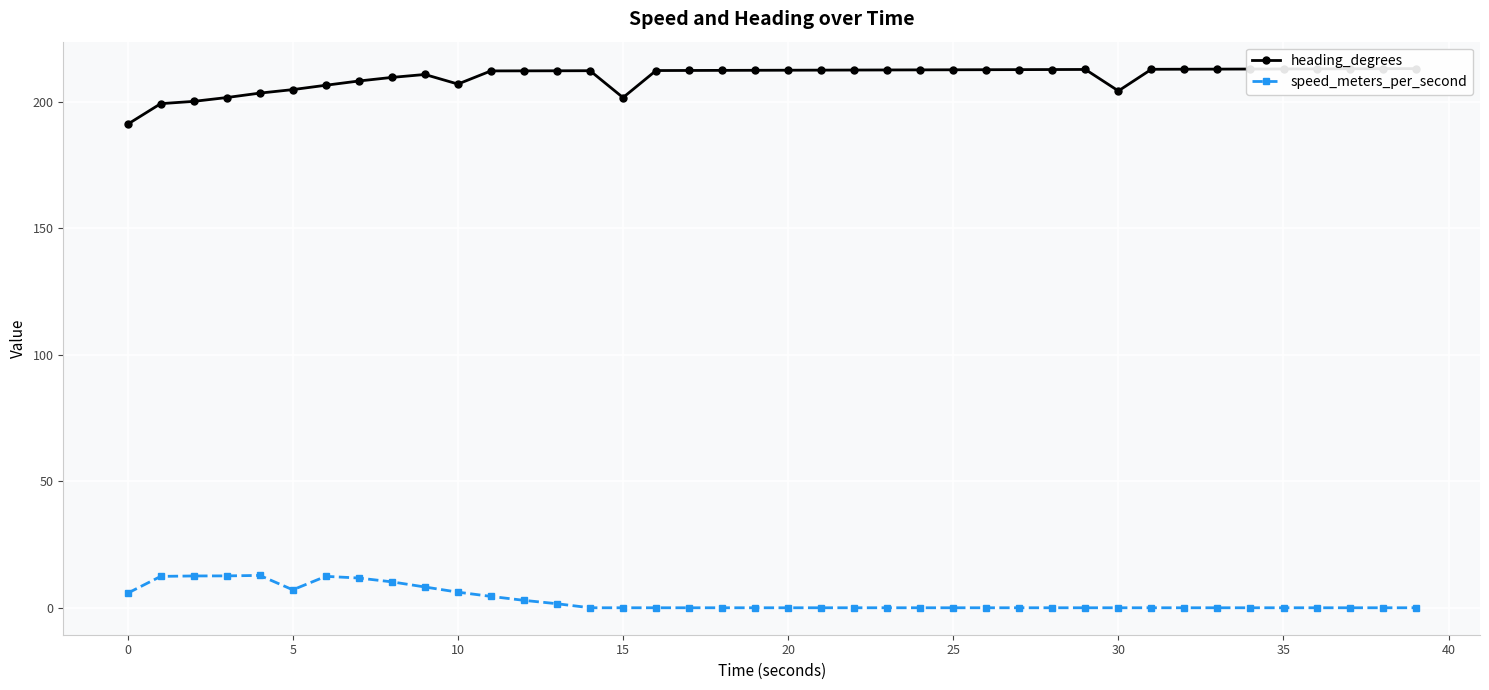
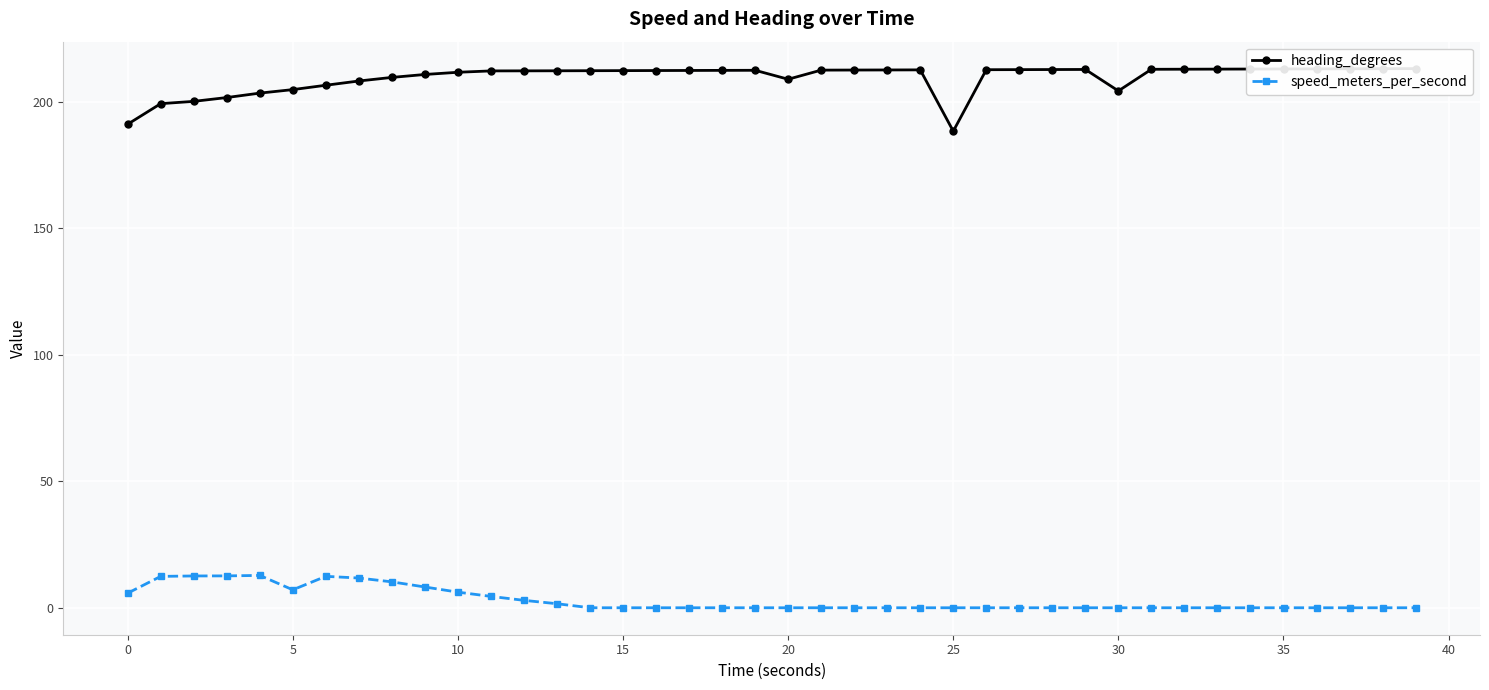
  {
    "heading_degrees": {
      "0": 191,
      "5": 205,
-     "10": 207,
-     "15": 202,
-     "20": 212,
-     "25": 213,
+     "10": 212,
+     "15": 212,
+     "20": 209,
+     "25": 188,
      "30": 204
    },
    "speed_meters_per_second": {
      "0": 6,
      "5": 7,
      "10": 6,
      "15": 0,
      "20": 0,
      "25": 0,
      "30": 0,
      "35": 0
    }
  }
